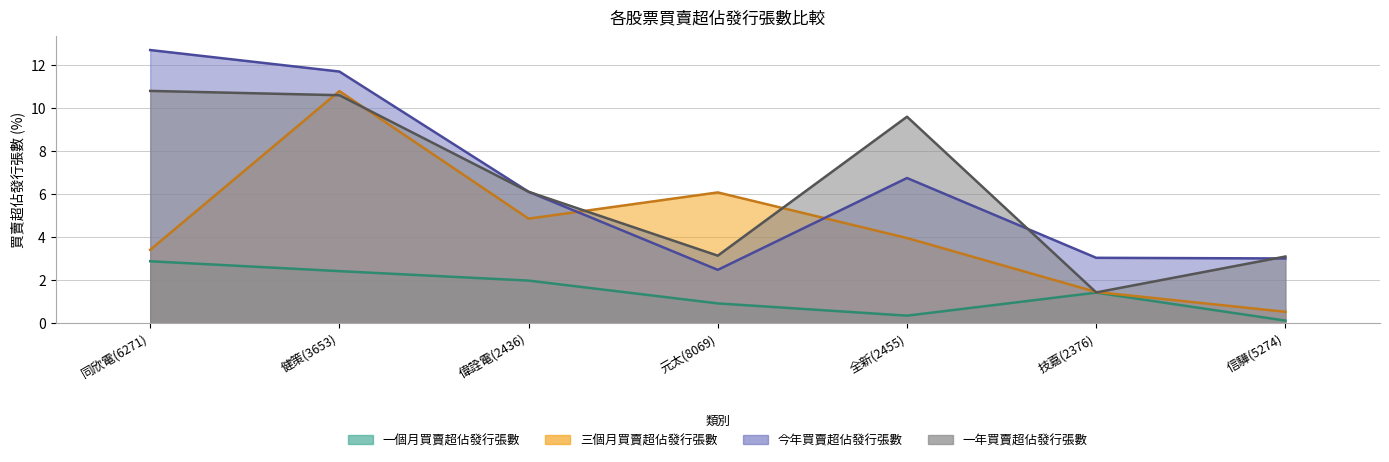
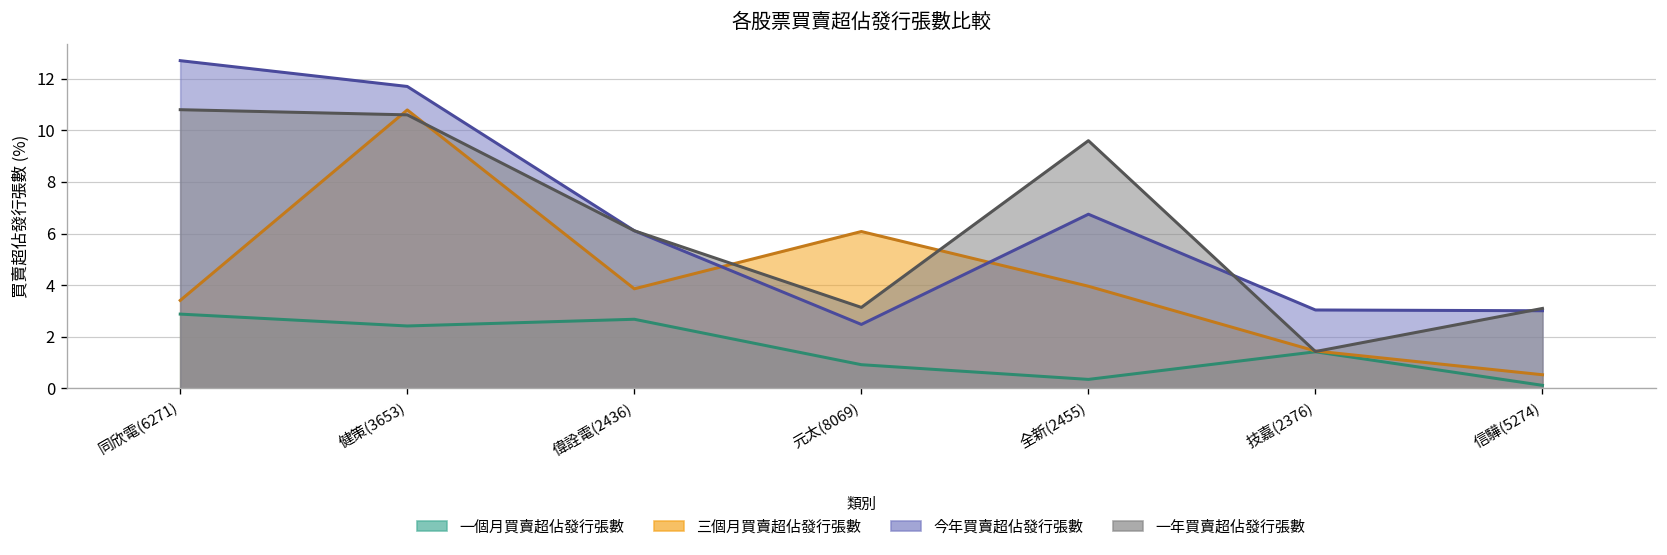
  {
    "一個月買賣超佔發行張數": {
      "同欣電(6271)": 2.9,
      "健策(3653)": 2.4,
-     "偉詮電(2436)": 2.0,
+     "偉詮電(2436)": 2.7,
      "元太(8069)": 0.9,
      "全新(2455)": 0.4,
      "信驊(5274)": 0.1
    },
    "三個月買賣超佔發行張數": {
      "同欣電(6271)": 3.4,
      "健策(3653)": 10.8,
-     "偉詮電(2436)": 4.9,
+     "偉詮電(2436)": 3.9,
      "元太(8069)": 6.1,
      "全新(2455)": 4.0,
      "信驊(5274)": 0.5
    }
  }
